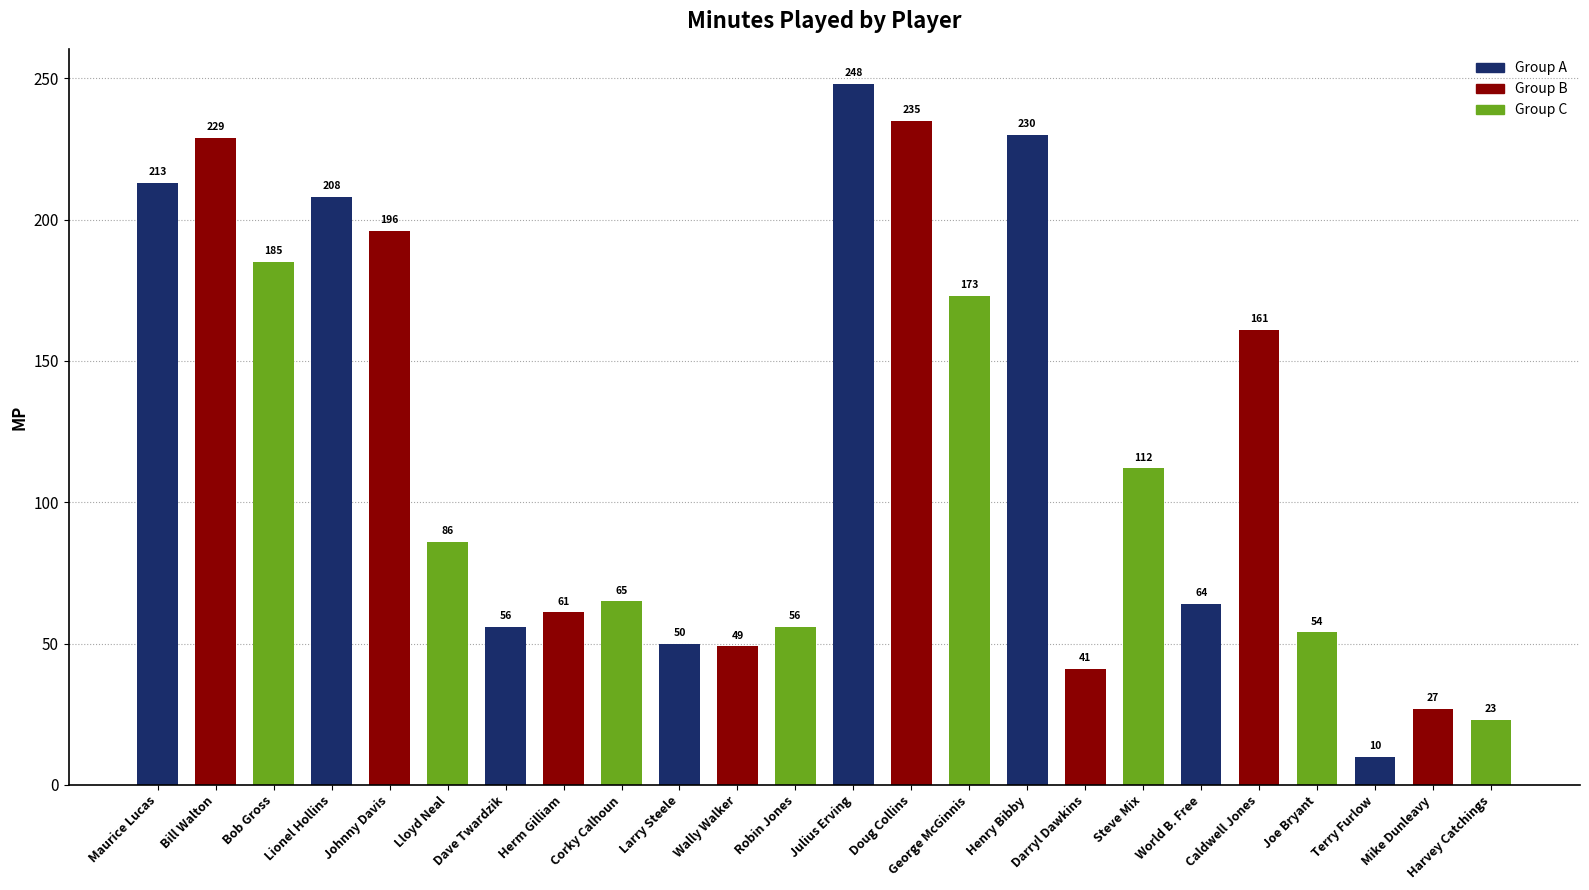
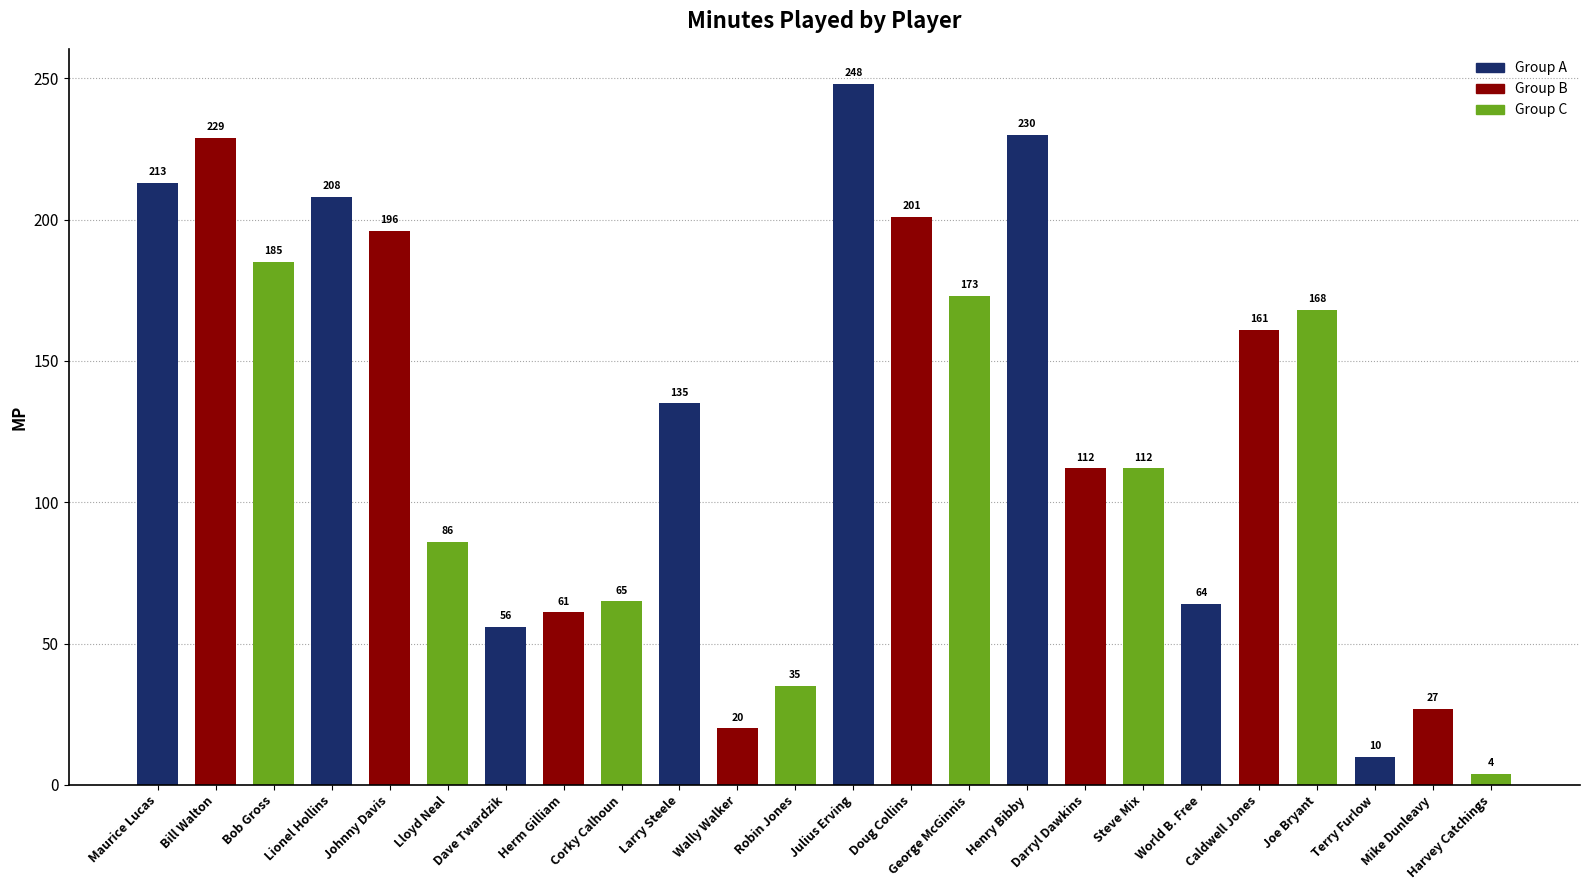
  {
    "Maurice Lucas": 213,
    "Bill Walton": 229,
    "Bob Gross": 185,
    "Lionel Hollins": 208,
    "Johnny Davis": 196,
    "Lloyd Neal": 86,
    "Dave Twardzik": 56,
    "Herm Gilliam": 61,
    "Corky Calhoun": 65,
-   "Larry Steele": 50,
-   "Wally Walker": 49,
-   "Robin Jones": 56,
+   "Larry Steele": 135,
+   "Wally Walker": 20,
+   "Robin Jones": 35,
    "Julius Erving": 248,
-   "Doug Collins": 235,
+   "Doug Collins": 201,
    "George McGinnis": 173,
    "Henry Bibby": 230,
-   "Darryl Dawkins": 41,
+   "Darryl Dawkins": 112,
    "Steve Mix": 112,
    "World B. Free": 64,
    "Caldwell Jones": 161,
-   "Joe Bryant": 54,
+   "Joe Bryant": 168,
    "Terry Furlow": 10,
    "Mike Dunleavy": 27,
-   "Harvey Catchings": 23
+   "Harvey Catchings": 4
  }
